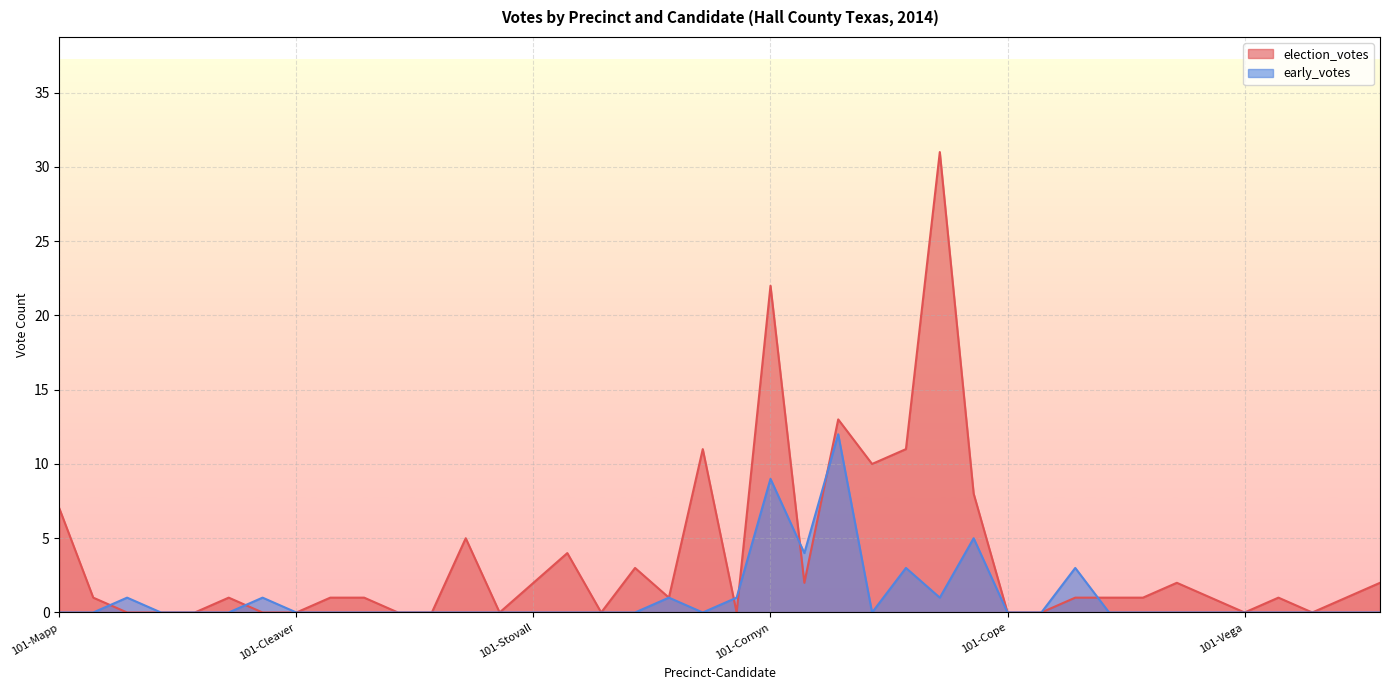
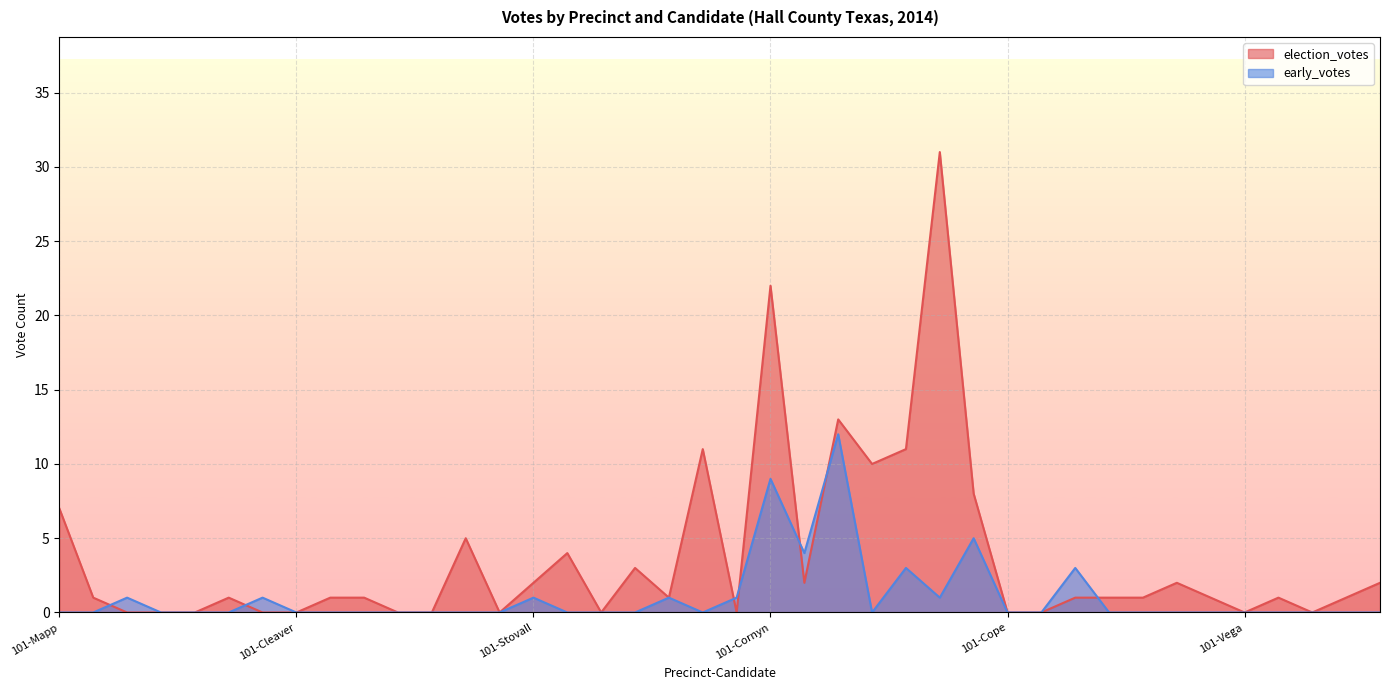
  {
    "election_votes": {
      "101-Mapp": 7,
      "101-Stovall": 2,
      "101-Cornyn": 22
    },
    "early_votes": {
      "101-Mapp": 0,
-     "101-Stovall": 0,
+     "101-Stovall": 1,
      "101-Cornyn": 9
    }
  }
